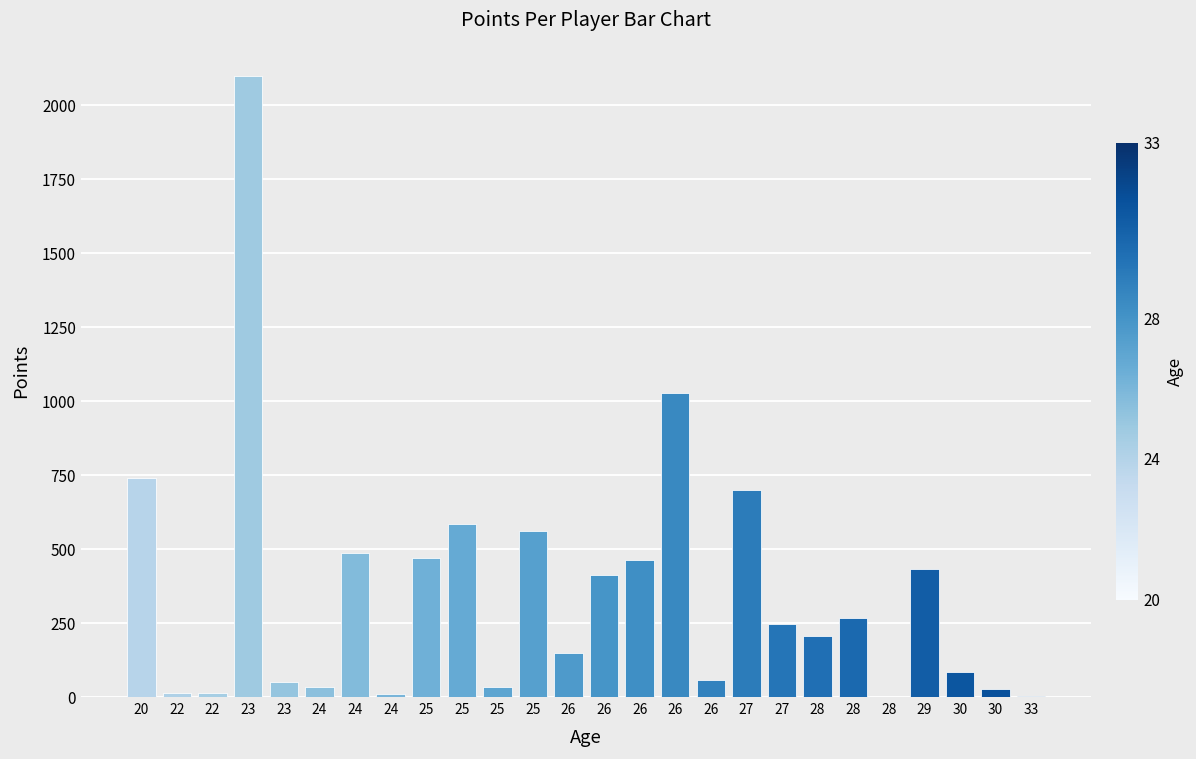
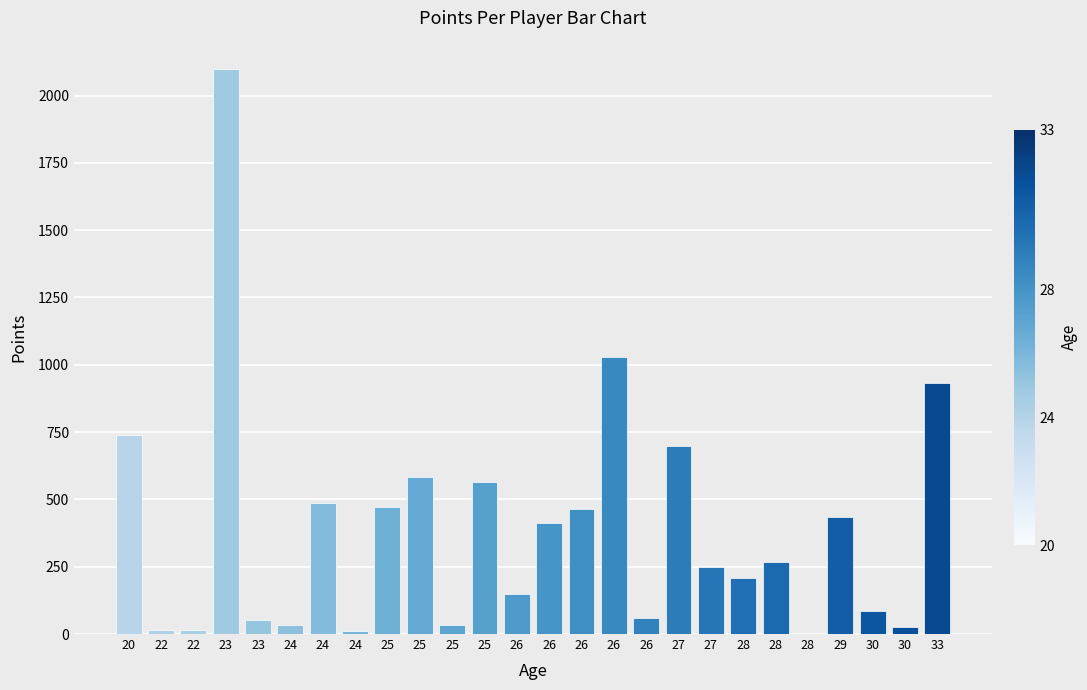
  {
    "20": 740,
    "29": 440,
-   "33": 10
+   "33": 930
  }
